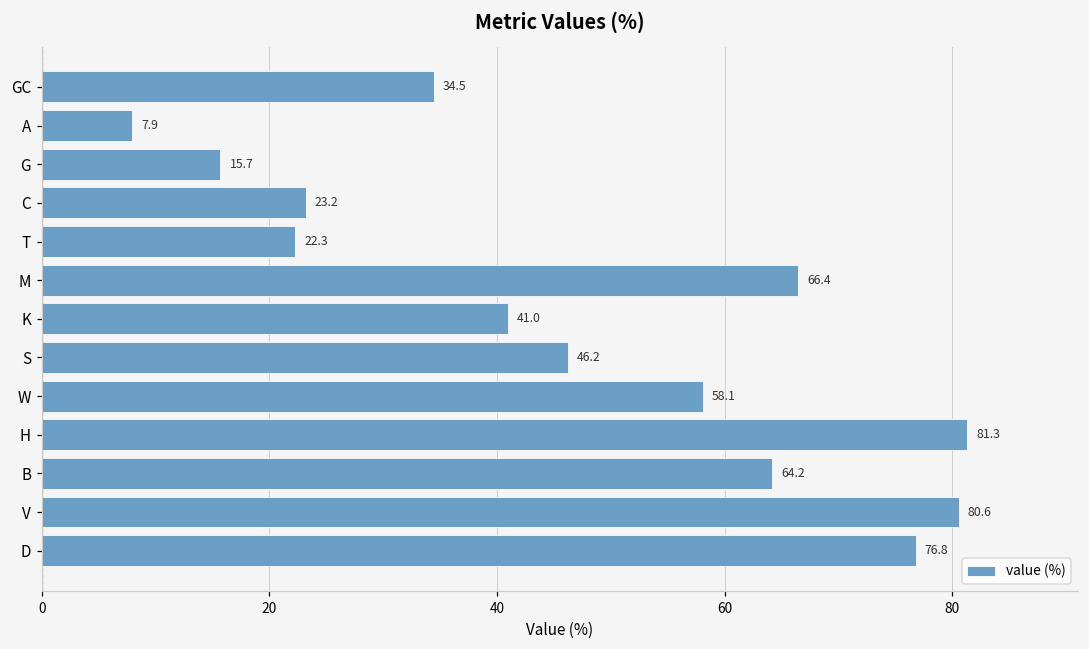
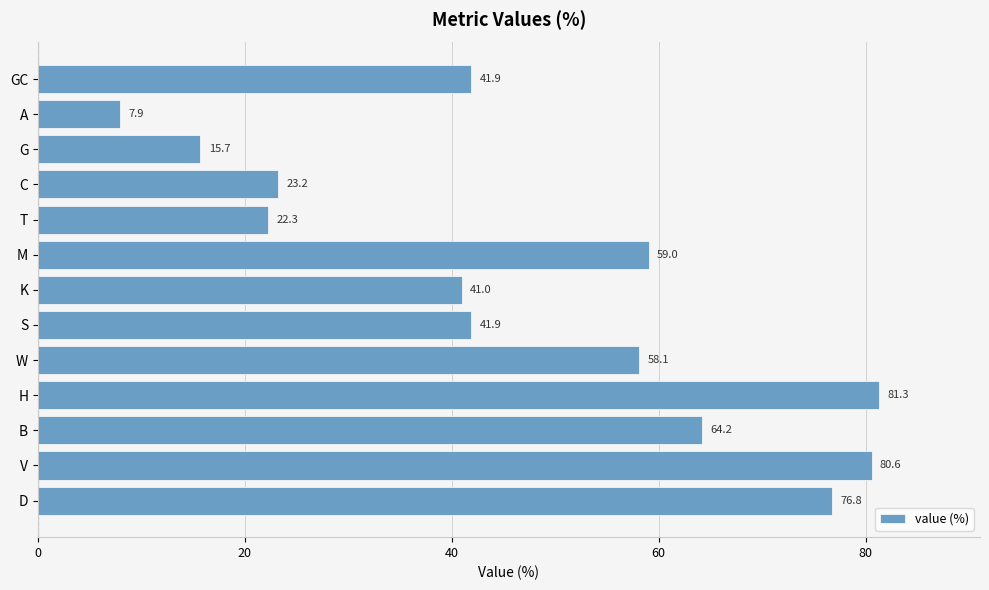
  {
-   "GC": 34.5,
+   "GC": 41.9,
    "A": 7.9,
    "G": 15.7,
    "C": 23.2,
    "T": 22.3,
-   "M": 66.4,
+   "M": 59.0,
    "K": 41.0,
-   "S": 46.2,
+   "S": 41.9,
    "W": 58.1,
    "H": 81.3,
    "B": 64.2,
    "V": 80.6,
    "D": 76.8
  }
